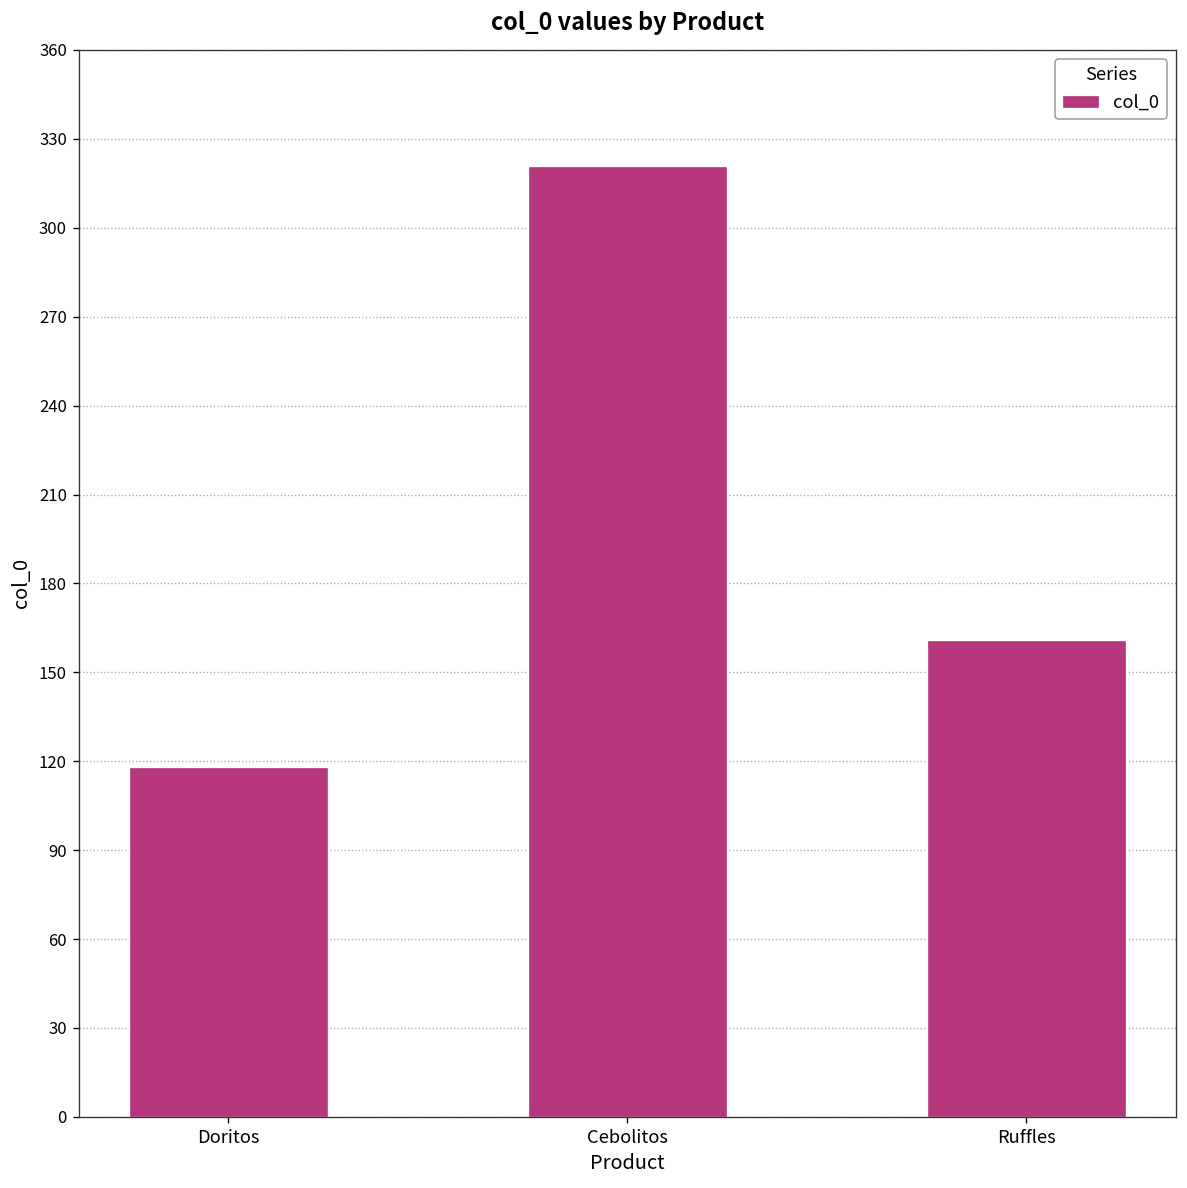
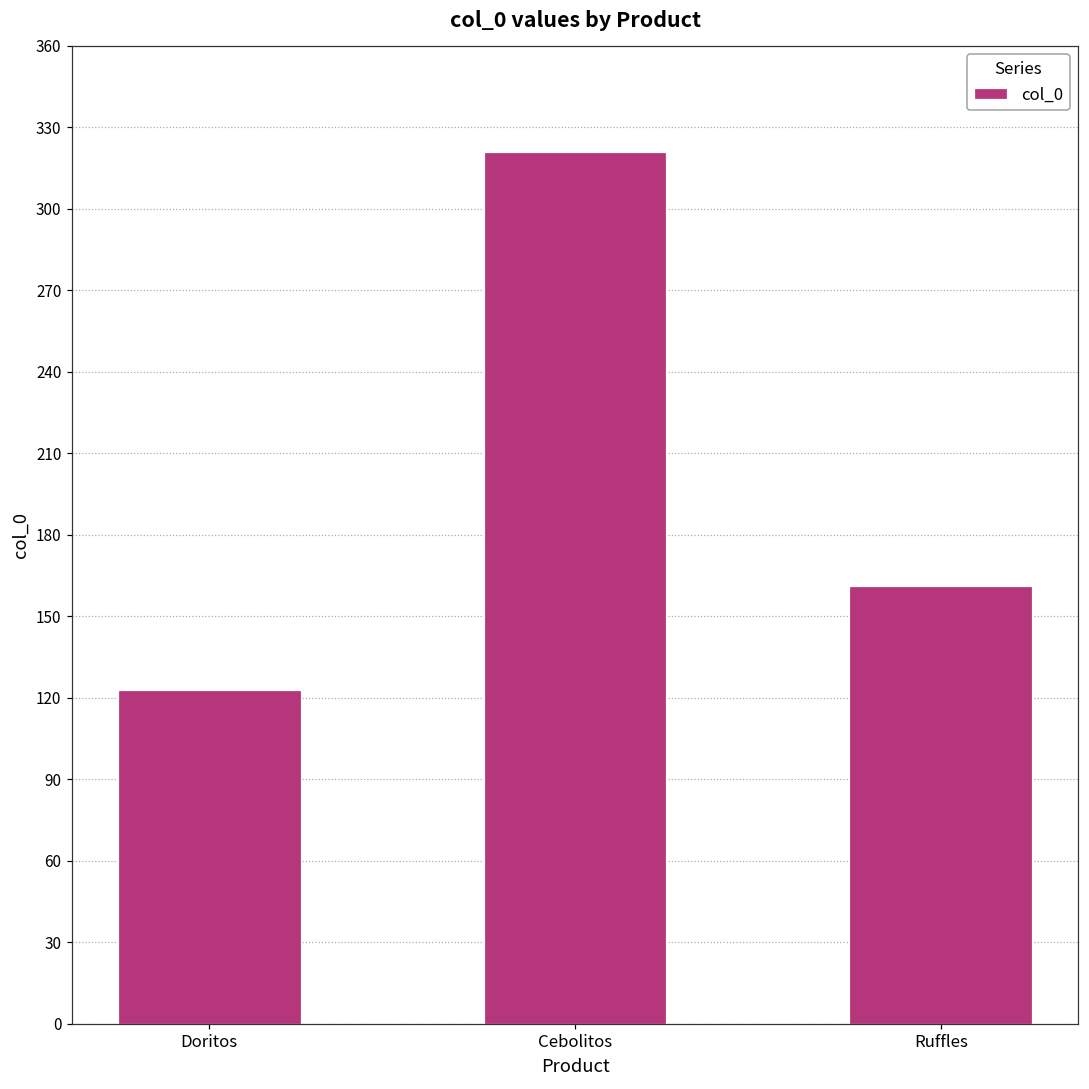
  {
-   "Doritos": 118,
+   "Doritos": 123,
    "Cebolitos": 321,
    "Ruffles": 161
  }
